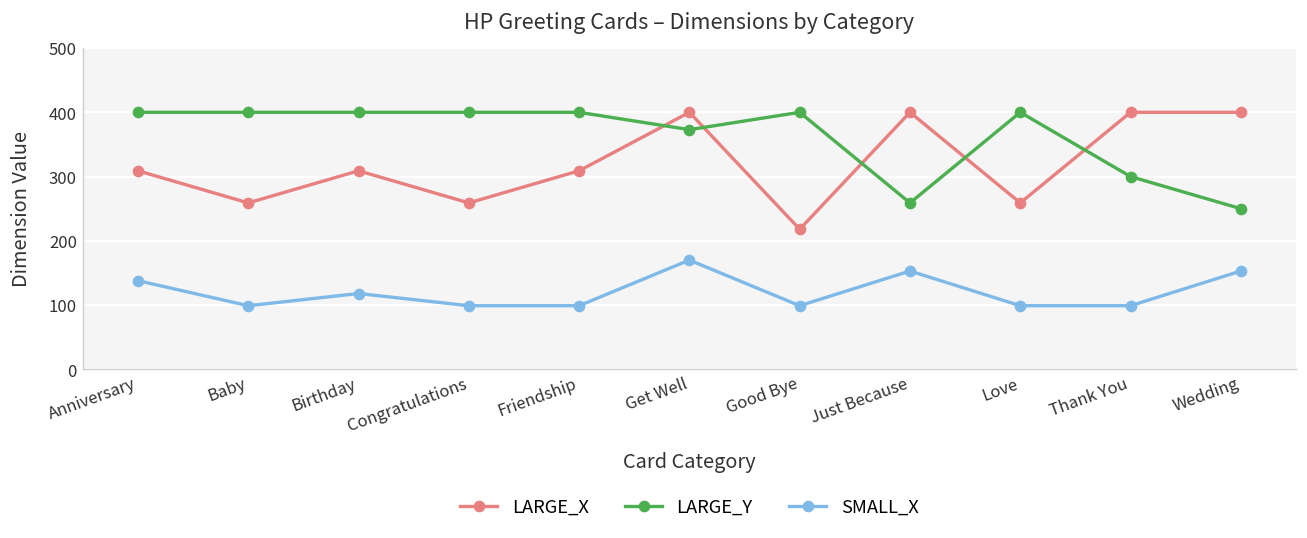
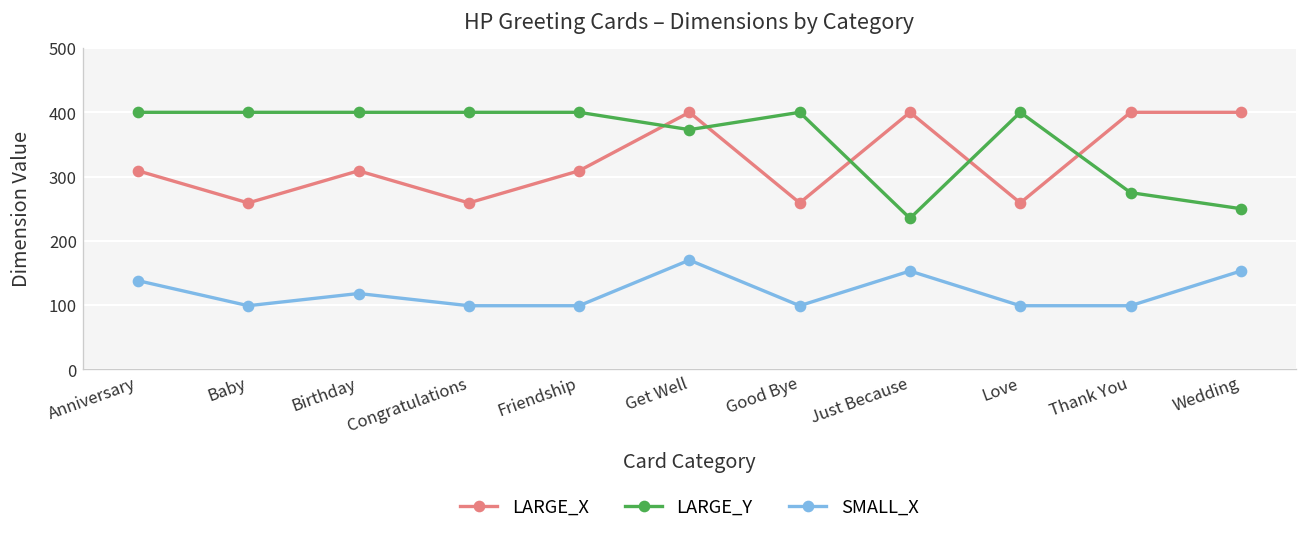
  {
    "LARGE_X": {
      "Anniversary": 310,
      "Baby": 260,
      "Birthday": 310,
      "Congratulations": 260,
      "Friendship": 310,
      "Get Well": 400,
-     "Good Bye": 220,
+     "Good Bye": 260,
      "Just Because": 400,
      "Love": 260,
      "Thank You": 400,
      "Wedding": 400
    },
    "LARGE_Y": {
      "Anniversary": 400,
      "Baby": 400,
      "Birthday": 400,
      "Congratulations": 400,
      "Friendship": 400,
      "Get Well": 370,
      "Good Bye": 400,
-     "Just Because": 260,
+     "Just Because": 240,
      "Love": 400,
-     "Thank You": 300,
+     "Thank You": 280,
      "Wedding": 250
    },
    "SMALL_X": {
      "Anniversary": 140,
      "Baby": 100,
      "Birthday": 120,
      "Congratulations": 100,
      "Friendship": 100,
      "Get Well": 170,
      "Good Bye": 100,
      "Just Because": 150,
      "Love": 100,
      "Thank You": 100,
      "Wedding": 150
    }
  }
